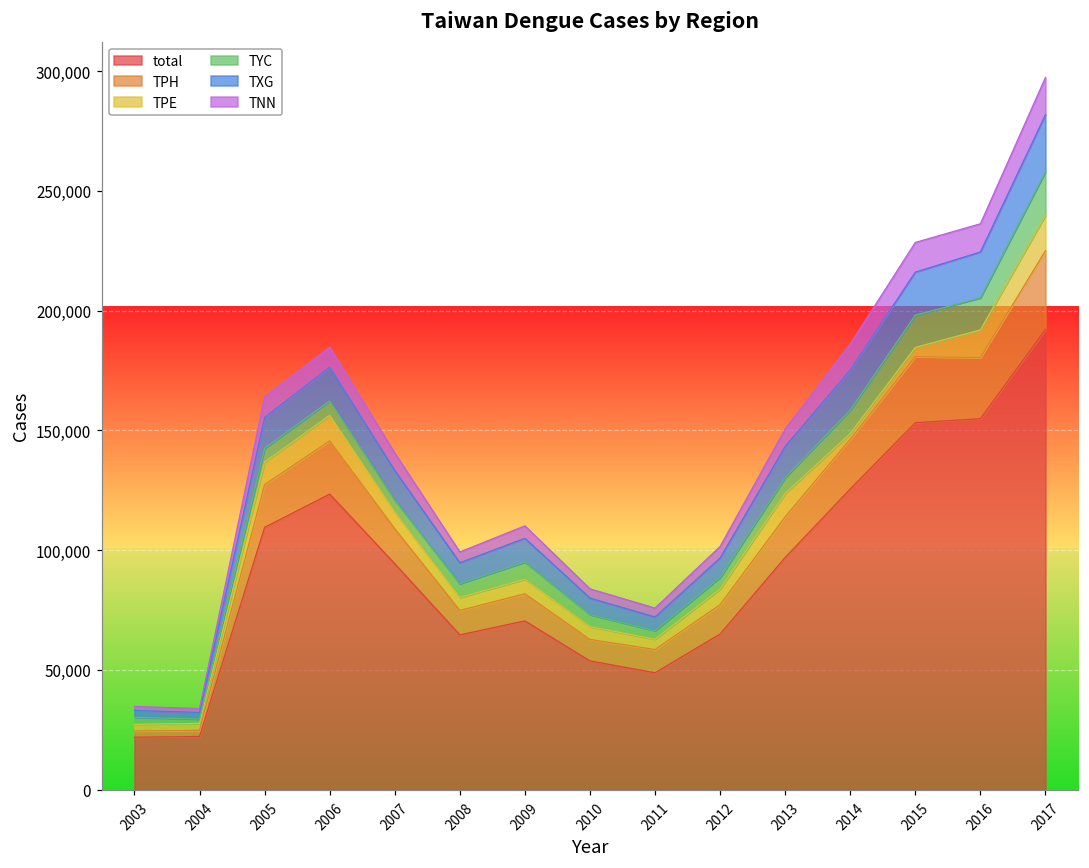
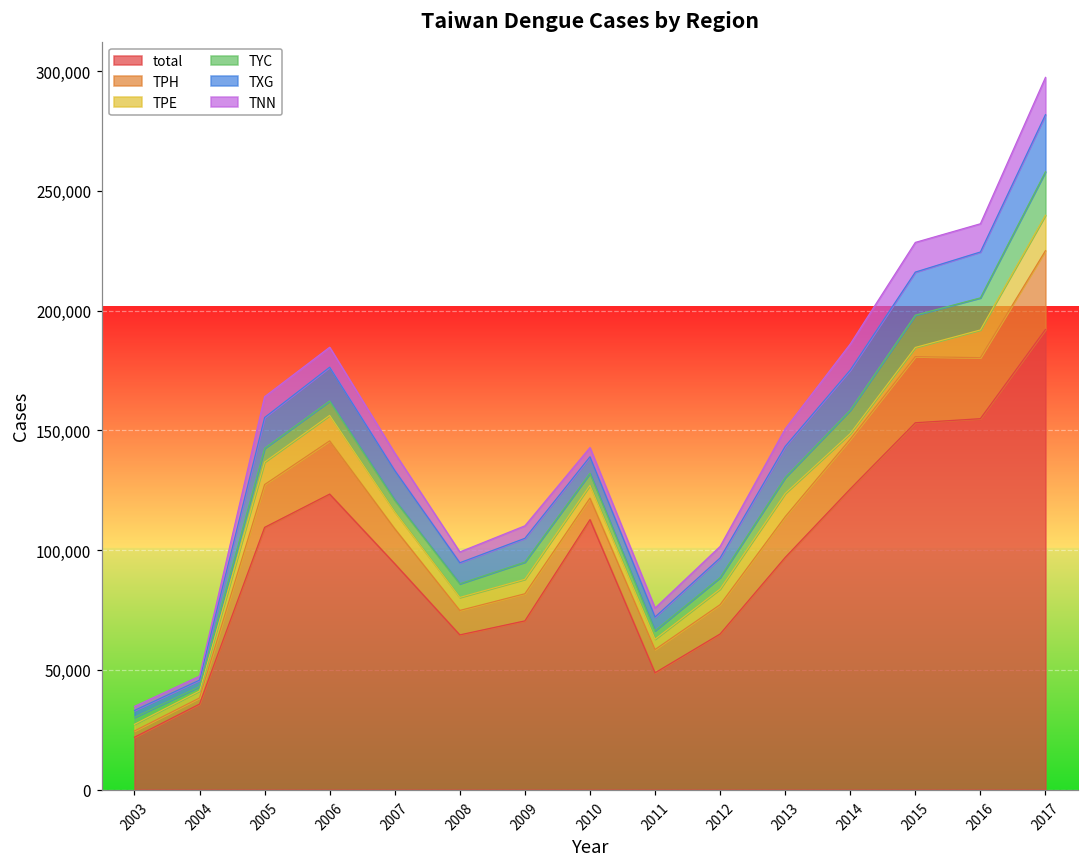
  {
    "total": {
      "2003": "22,000",
-     "2004": "22,000",
+     "2004": "36,000",
      "2005": "109,000",
      "2006": "123,000",
      "2007": "94,000",
      "2008": "65,000",
      "2009": "70,000",
-     "2010": "54,000",
+     "2010": "113,000",
      "2011": "49,000",
      "2012": "65,000",
      "2013": "97,000",
      "2014": "126,000",
      "2015": "153,000",
      "2016": "155,000",
      "2017": "192,000"
    },
    "TPH": {
      "2003": "3,000",
      "2004": "3,000",
      "2005": "18,000",
      "2006": "22,000",
      "2007": "15,000",
      "2008": "10,000",
      "2009": "11,000",
      "2010": "9,000",
      "2011": "10,000",
      "2012": "12,000",
      "2013": "17,000",
      "2014": "21,000",
      "2015": "28,000",
      "2016": "25,000",
      "2017": "33,000"
    },
    "TPE": {
      "2003": "3,000",
      "2004": "3,000",
      "2005": "9,000",
      "2006": "11,000",
      "2007": "7,000",
      "2008": "5,000",
      "2009": "6,000",
      "2010": "5,000",
      "2011": "4,000",
      "2012": "7,000",
      "2013": "10,000",
      "2014": "2,000",
      "2015": "4,000",
      "2016": "12,000",
      "2017": "15,000"
    },
    "TYC": {
      "2003": "3,000",
      "2004": "2,000",
      "2005": "6,000",
      "2006": "6,000",
      "2007": "5,000",
      "2008": "6,000",
      "2009": "7,000",
      "2010": "5,000",
      "2011": "4,000",
      "2012": "5,000",
      "2013": "7,000",
      "2014": "10,000",
      "2015": "13,000",
      "2016": "13,000",
      "2017": "18,000"
    },
    "TXG": {
      "2003": "3,000",
      "2004": "3,000",
      "2005": "13,000",
      "2006": "14,000",
      "2007": "12,000",
      "2008": "9,000",
      "2009": "10,000",
      "2010": "7,000",
      "2011": "6,000",
      "2012": "8,000",
      "2013": "13,000",
      "2014": "17,000",
      "2015": "18,000",
      "2016": "19,000",
      "2017": "24,000"
    },
    "TNN": {
      "2003": "2,000",
      "2004": "2,000",
      "2005": "9,000",
      "2006": "8,000",
      "2007": "7,000",
      "2008": "5,000",
      "2009": "5,000",
      "2010": "4,000",
      "2011": "4,000",
      "2012": "5,000",
      "2013": "7,000",
      "2014": "11,000",
      "2015": "12,000",
      "2016": "12,000",
      "2017": "16,000"
    }
  }
